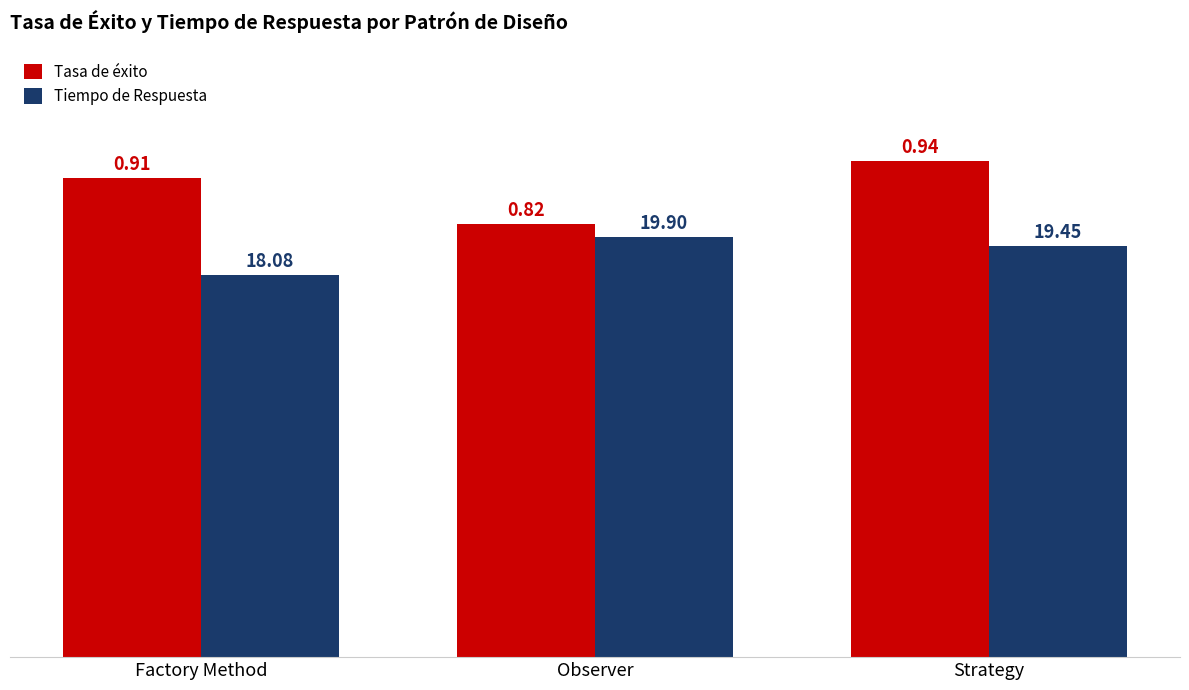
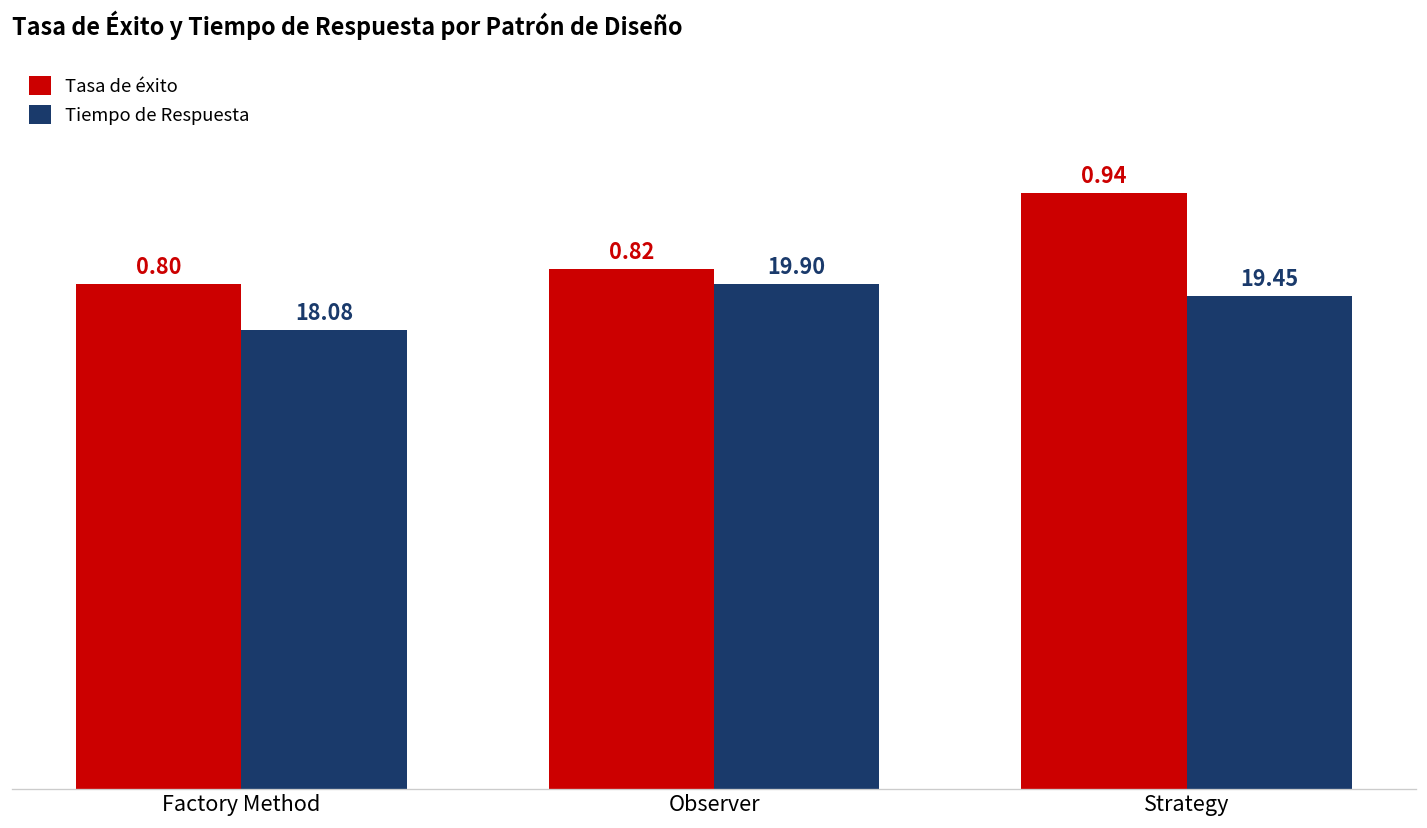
  {
    "Tasa de éxito": {
-     "Factory Method": 0.91,
+     "Factory Method": 0.80,
      "Observer": 0.82,
      "Strategy": 0.94
    }
  }
